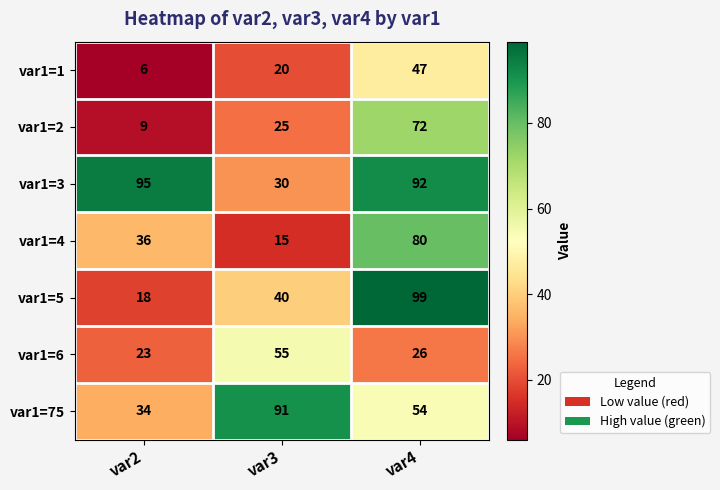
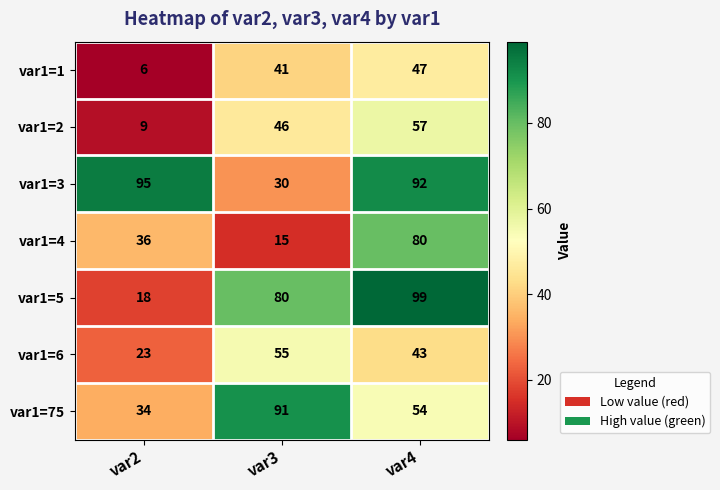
  {
    "var1=1": {
      "var2": 6,
-     "var3": 20,
+     "var3": 41,
      "var4": 47
    },
    "var1=2": {
      "var2": 9,
-     "var3": 25,
-     "var4": 72
+     "var3": 46,
+     "var4": 57
    },
    "var1=3": {
      "var2": 95,
      "var3": 30,
      "var4": 92
    },
    "var1=4": {
      "var2": 36,
      "var3": 15,
      "var4": 80
    },
    "var1=5": {
      "var2": 18,
-     "var3": 40,
+     "var3": 80,
      "var4": 99
    },
    "var1=6": {
      "var2": 23,
      "var3": 55,
-     "var4": 26
+     "var4": 43
    },
    "var1=75": {
      "var2": 34,
      "var3": 91,
      "var4": 54
    }
  }
